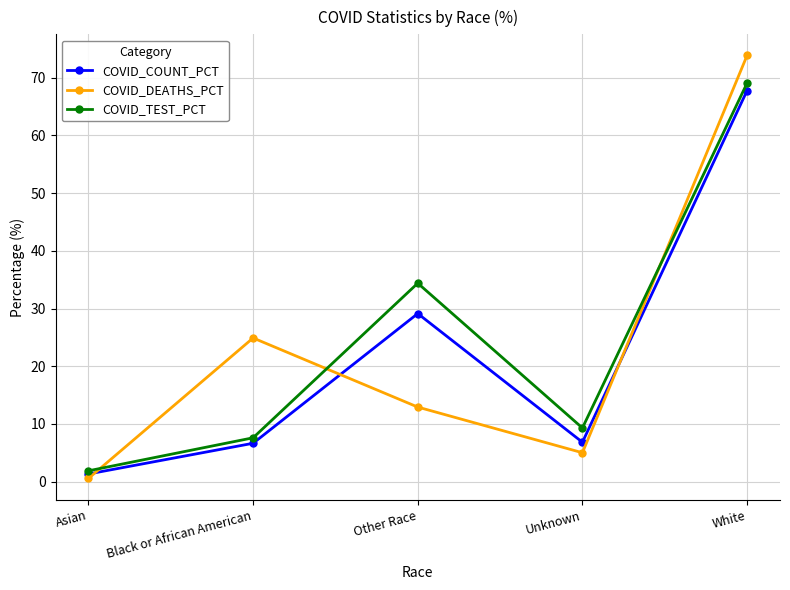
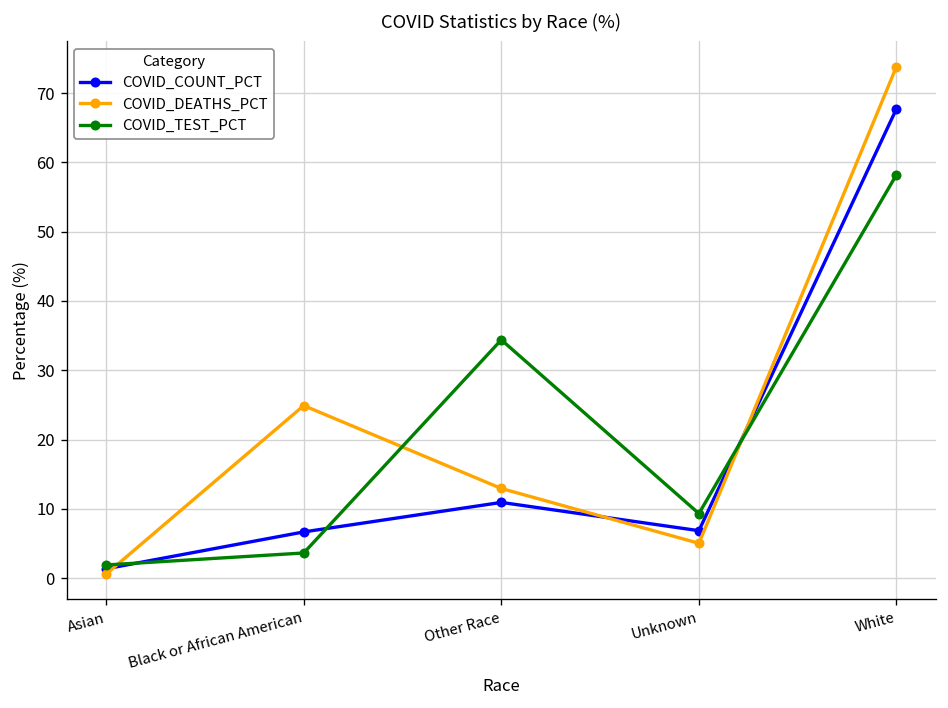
  {
    "COVID_COUNT_PCT": {
      "Asian": 1,
      "Black or African American": 7,
-     "Other Race": 29,
+     "Other Race": 11,
      "Unknown": 7,
      "White": 68
    },
    "COVID_DEATHS_PCT": {
      "Asian": 1,
      "Black or African American": 25,
      "Other Race": 13,
      "Unknown": 5,
      "White": 74
    },
    "COVID_TEST_PCT": {
      "Asian": 2,
-     "Black or African American": 8,
+     "Black or African American": 4,
      "Other Race": 34,
      "Unknown": 9,
-     "White": 69
+     "White": 58
    }
  }
